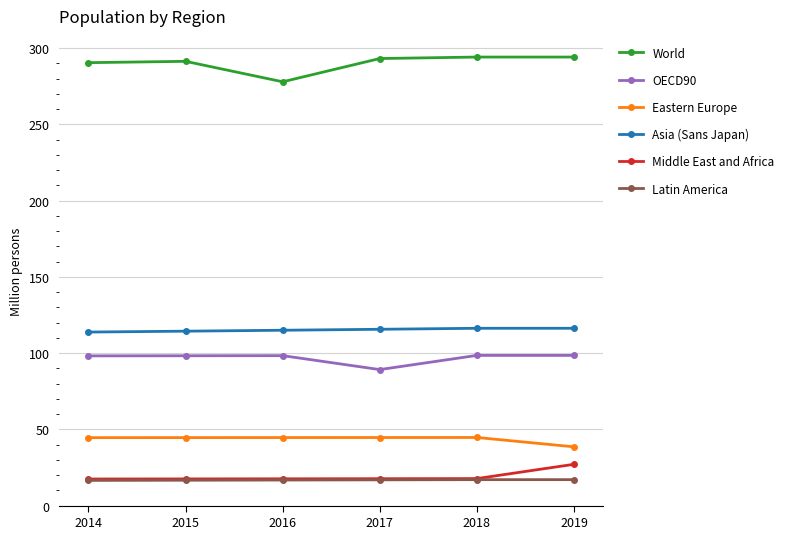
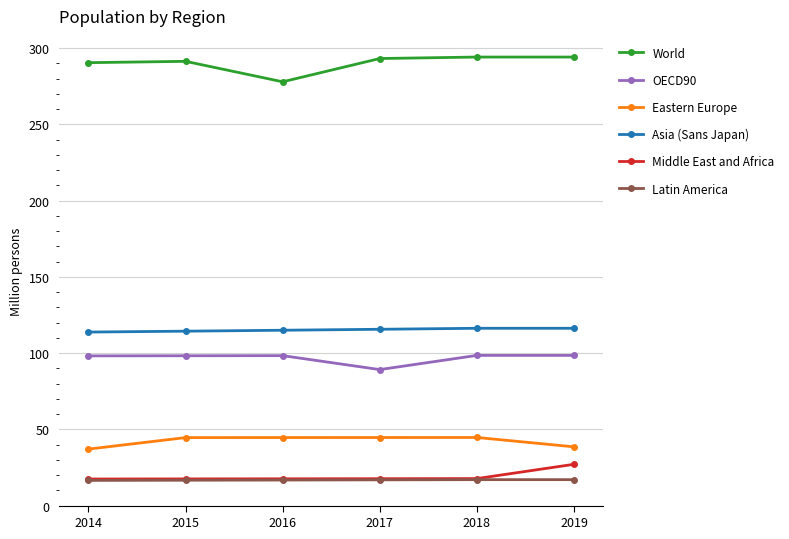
  {
    "World": {
      "2014": 290,
      "2015": 291,
      "2016": 278,
      "2017": 293,
      "2018": 294,
      "2019": 294
    },
    "OECD90": {
      "2014": 98,
      "2015": 98,
      "2016": 98,
      "2017": 89,
      "2018": 98,
      "2019": 98
    },
    "Eastern Europe": {
-     "2014": 45,
+     "2014": 37,
      "2015": 45,
      "2016": 45,
      "2017": 45,
      "2018": 45,
      "2019": 39
    },
    "Asia (Sans Japan)": {
      "2014": 114,
      "2015": 114,
      "2016": 115,
      "2017": 116,
      "2018": 116,
      "2019": 116
    },
    "Middle East and Africa": {
      "2019": 27
    },
    "Latin America": {
      "2019": 17
    }
  }
